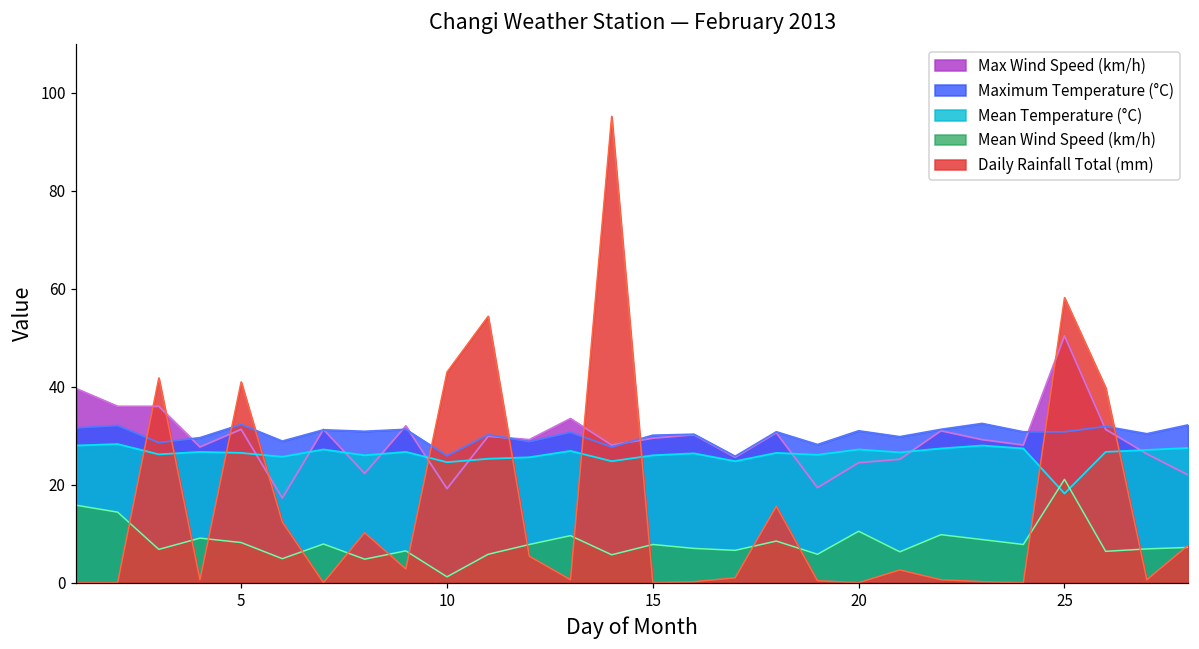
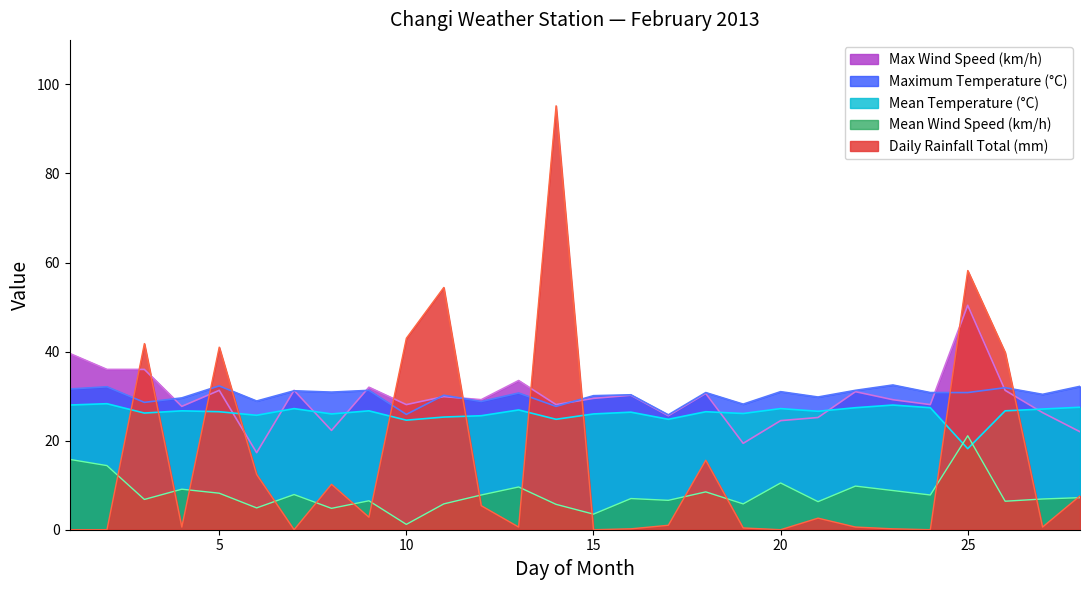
  {
    "Max Wind Speed (km/h)": {
      "5": 31,
-     "10": 19,
+     "10": 28,
      "15": 30,
      "20": 25,
      "25": 50
    },
    "Maximum Temperature (°C)": {
      "5": 32,
      "10": 26,
      "15": 30,
      "20": 31,
      "25": 31
    },
    "Mean Temperature (°C)": {
      "5": 27,
      "10": 25,
      "15": 26,
      "20": 27,
      "25": 18
    },
    "Mean Wind Speed (km/h)": {
      "5": 8,
      "10": 1,
-     "15": 8,
+     "15": 4,
      "20": 11,
      "25": 21
    },
    "Daily Rainfall Total (mm)": {
      "5": 41,
      "10": 43,
      "15": 0,
      "20": 0,
      "25": 58
    }
  }
